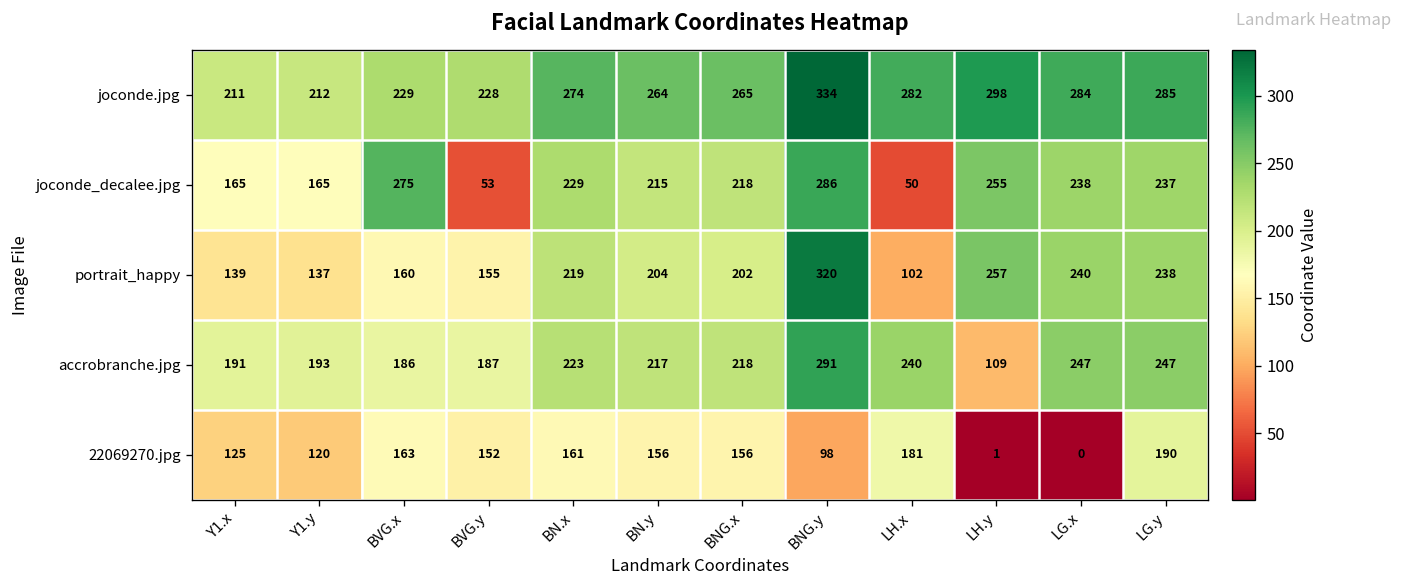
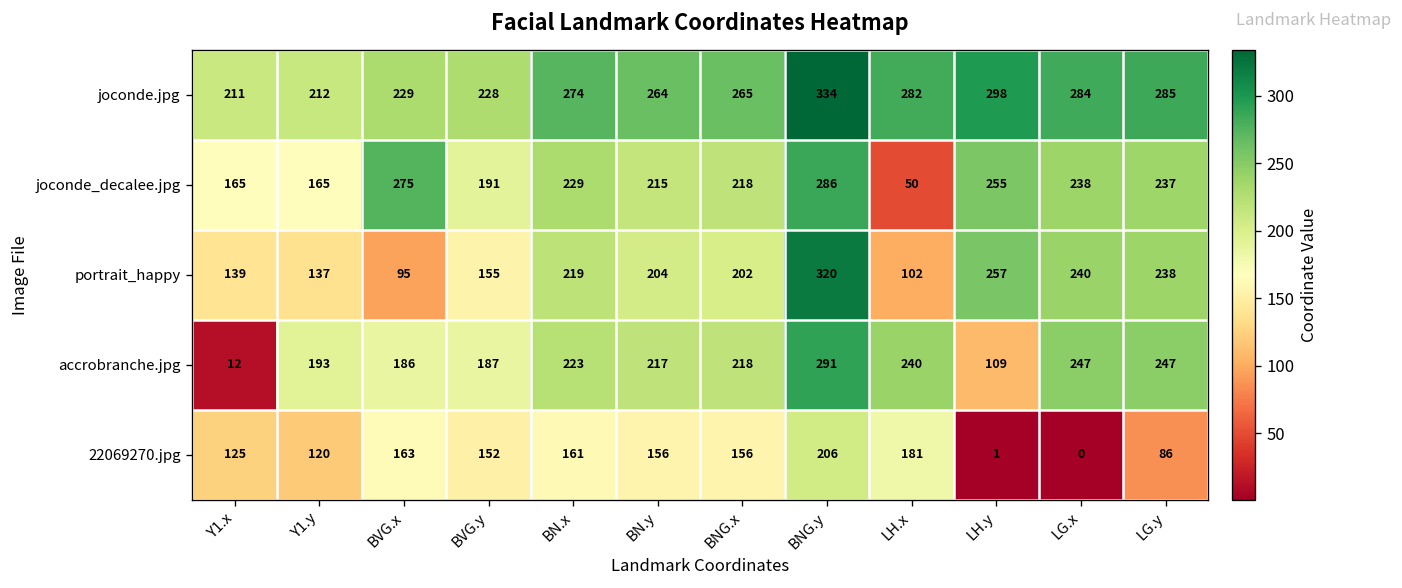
  {
    "joconde.jpg": {
      "Y1.x": 211,
      "Y1.y": 212,
      "BVG.x": 229,
      "BVG.y": 228,
      "BN.x": 274,
      "BN.y": 264,
      "BNG.x": 265,
      "BNG.y": 334,
      "LH.x": 282,
      "LH.y": 298,
      "LG.x": 284,
      "LG.y": 285
    },
    "joconde_decalee.jpg": {
      "Y1.x": 165,
      "Y1.y": 165,
      "BVG.x": 275,
-     "BVG.y": 53,
+     "BVG.y": 191,
      "BN.x": 229,
      "BN.y": 215,
      "BNG.x": 218,
      "BNG.y": 286,
      "LH.x": 50,
      "LH.y": 255,
      "LG.x": 238,
      "LG.y": 237
    },
    "portrait_happy": {
      "Y1.x": 139,
      "Y1.y": 137,
-     "BVG.x": 160,
+     "BVG.x": 95,
      "BVG.y": 155,
      "BN.x": 219,
      "BN.y": 204,
      "BNG.x": 202,
      "BNG.y": 320,
      "LH.x": 102,
      "LH.y": 257,
      "LG.x": 240,
      "LG.y": 238
    },
    "accrobranche.jpg": {
-     "Y1.x": 191,
+     "Y1.x": 12,
      "Y1.y": 193,
      "BVG.x": 186,
      "BVG.y": 187,
      "BN.x": 223,
      "BN.y": 217,
      "BNG.x": 218,
      "BNG.y": 291,
      "LH.x": 240,
      "LH.y": 109,
      "LG.x": 247,
      "LG.y": 247
    },
    "22069270.jpg": {
      "Y1.x": 125,
      "Y1.y": 120,
      "BVG.x": 163,
      "BVG.y": 152,
      "BN.x": 161,
      "BN.y": 156,
      "BNG.x": 156,
-     "BNG.y": 98,
+     "BNG.y": 206,
      "LH.x": 181,
      "LH.y": 1,
      "LG.x": 0,
-     "LG.y": 190
+     "LG.y": 86
    }
  }
